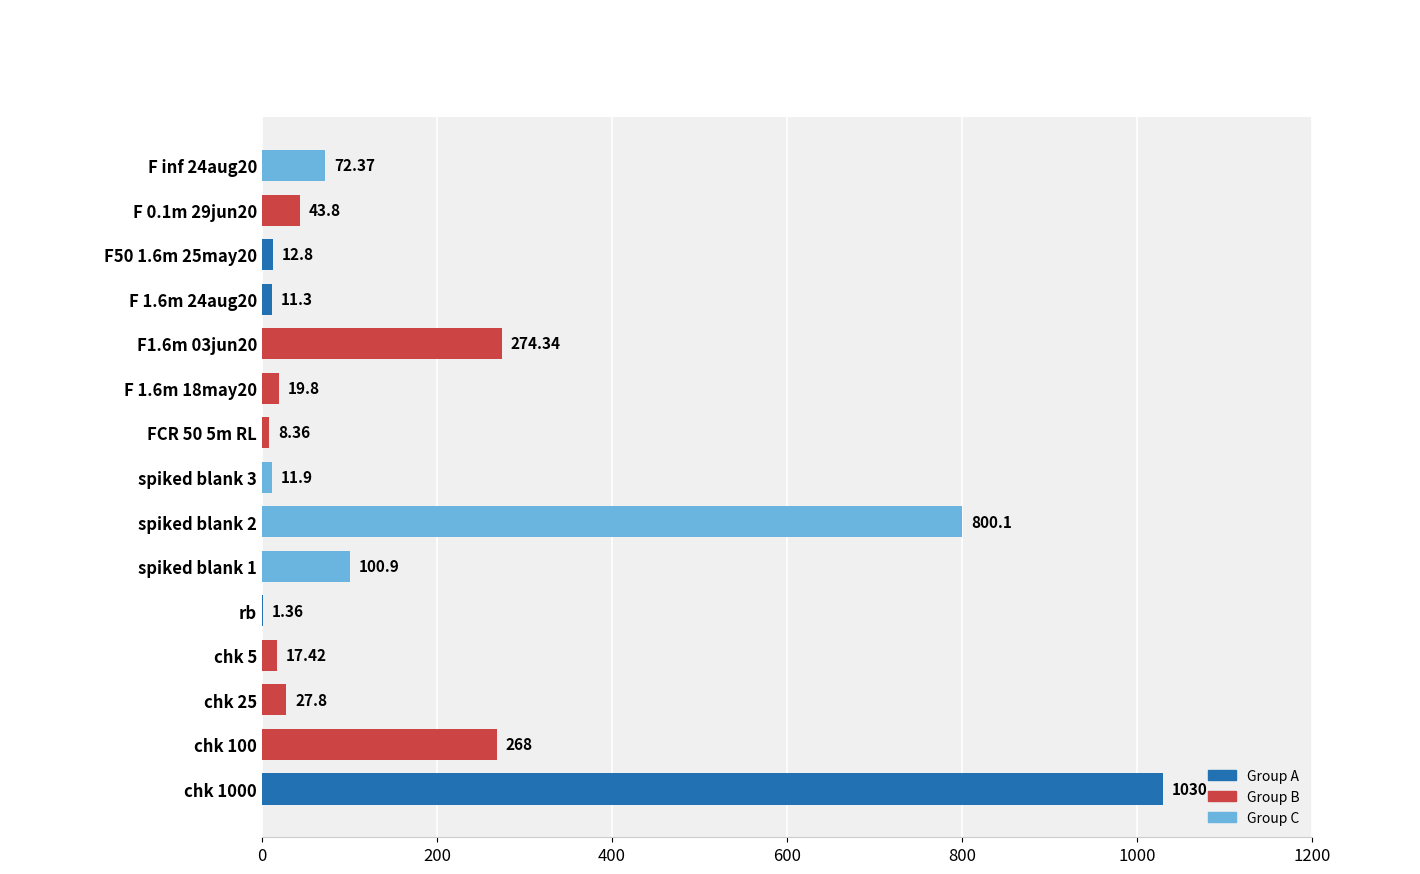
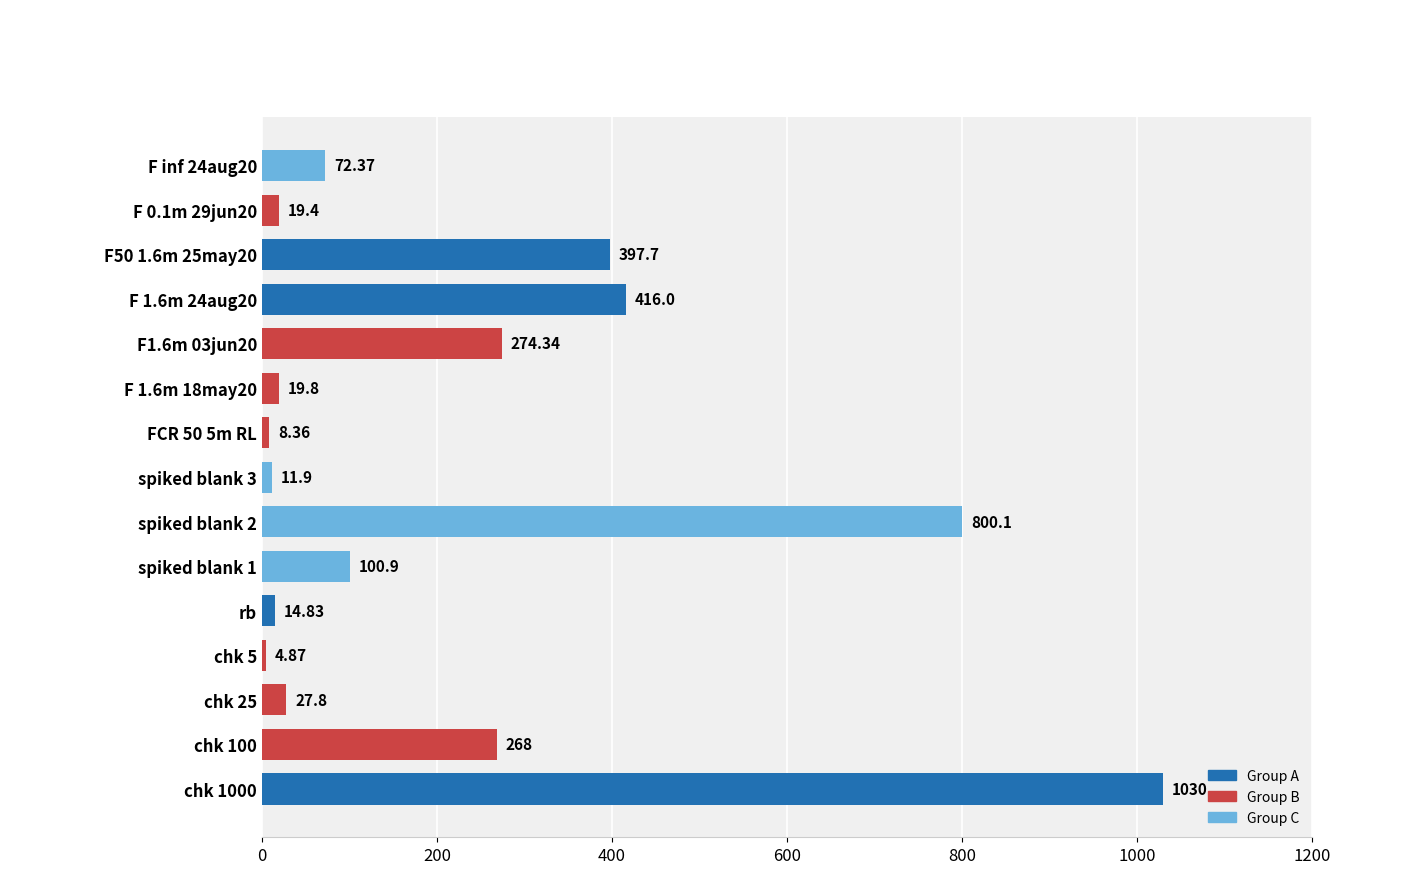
  {
    "F inf 24aug20": 72.37,
-   "F 0.1m 29jun20": 43.8,
-   "F50 1.6m 25may20": 12.8,
-   "F 1.6m 24aug20": 11.3,
+   "F 0.1m 29jun20": 19.4,
+   "F50 1.6m 25may20": 397.7,
+   "F 1.6m 24aug20": 416.0,
    "F1.6m 03jun20": 274.34,
    "F 1.6m 18may20": 19.8,
    "FCR 50 5m RL": 8.36,
    "spiked blank 3": 11.9,
    "spiked blank 2": 800.1,
    "spiked blank 1": 100.9,
-   "rb": 1.36,
-   "chk 5": 17.42,
+   "rb": 14.83,
+   "chk 5": 4.87,
    "chk 25": 27.8,
    "chk 100": 268,
    "chk 1000": 1030
  }
